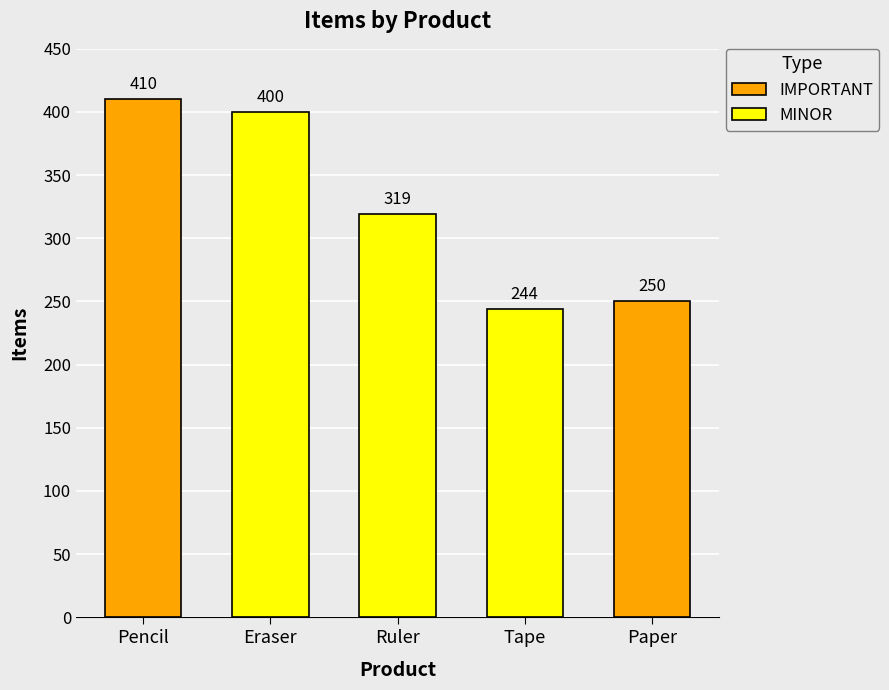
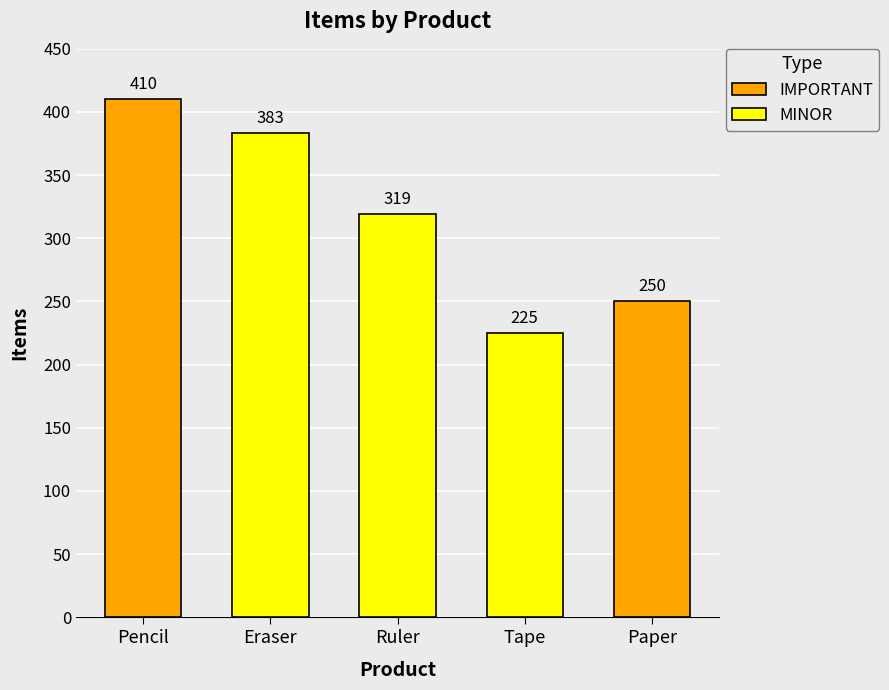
  {
    "Pencil": 410,
-   "Eraser": 400,
+   "Eraser": 383,
    "Ruler": 319,
-   "Tape": 244,
+   "Tape": 225,
    "Paper": 250
  }
